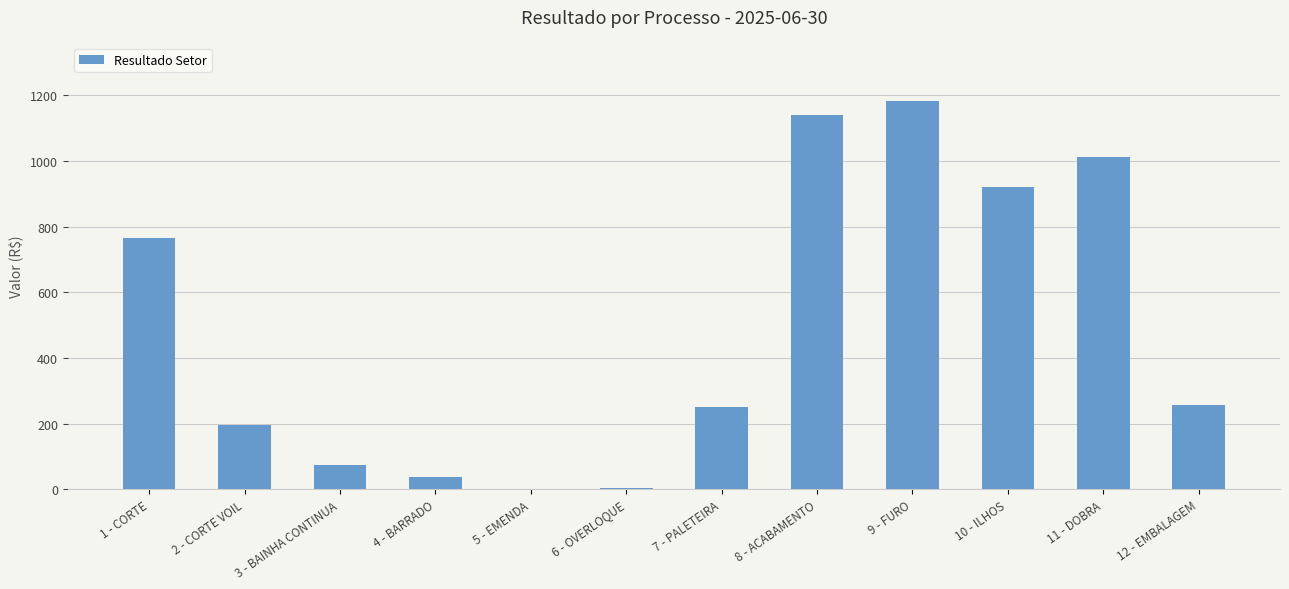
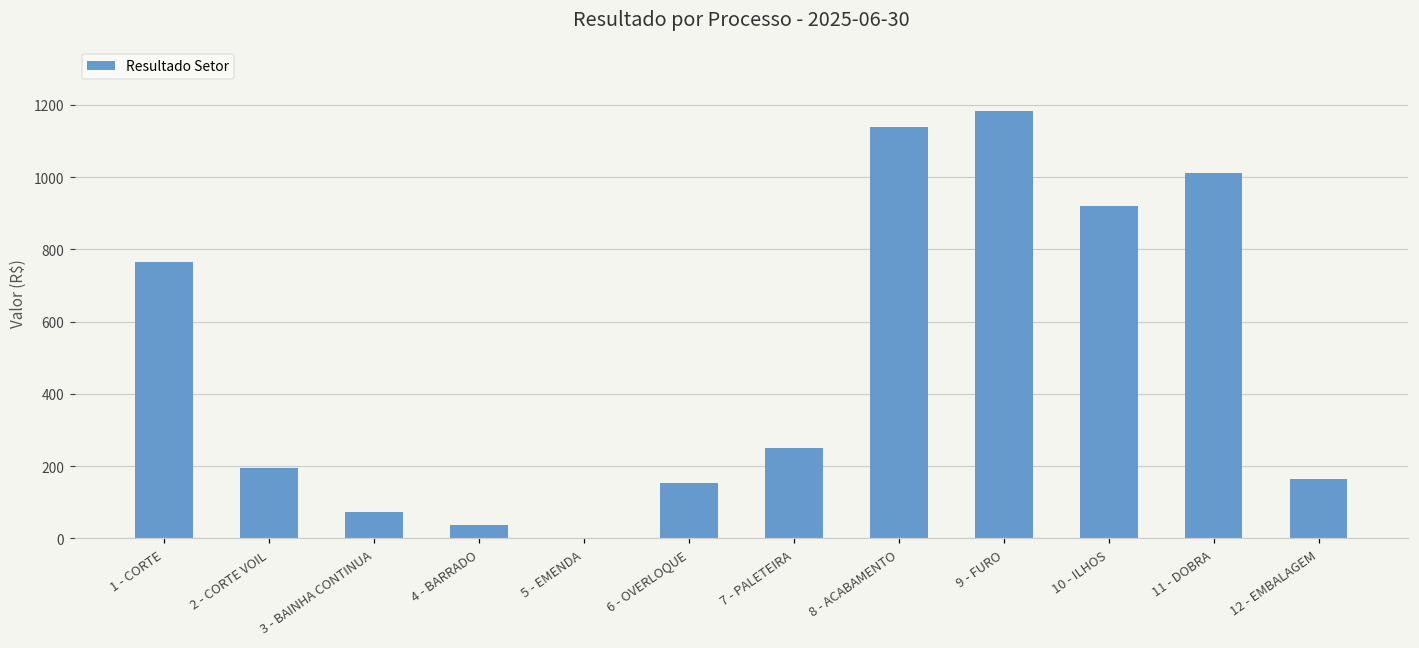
  {
    "1 - CORTE": 760,
    "2 - CORTE VOIL": 190,
    "3 - BAINHA CONTINUA": 70,
    "4 - BARRADO": 40,
    "5 - EMENDA": 0,
-   "6 - OVERLOQUE": 0,
+   "6 - OVERLOQUE": 150,
    "7 - PALETEIRA": 250,
    "8 - ACABAMENTO": 1140,
    "9 - FURO": 1180,
    "10 - ILHOS": 920,
    "11 - DOBRA": 1010,
-   "12 - EMBALAGEM": 260
+   "12 - EMBALAGEM": 160
  }
